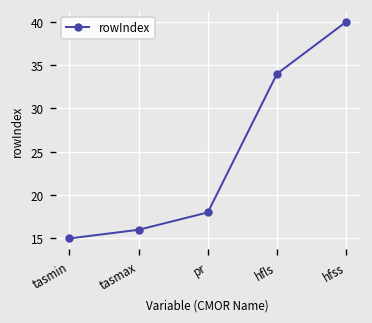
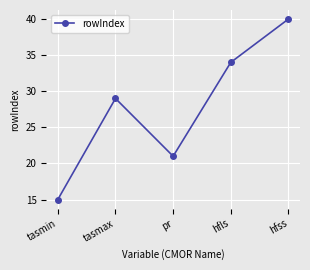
  {
    "tasmin": 15,
-   "tasmax": 16,
-   "pr": 18,
+   "tasmax": 29,
+   "pr": 21,
    "hfls": 34,
    "hfss": 40
  }
